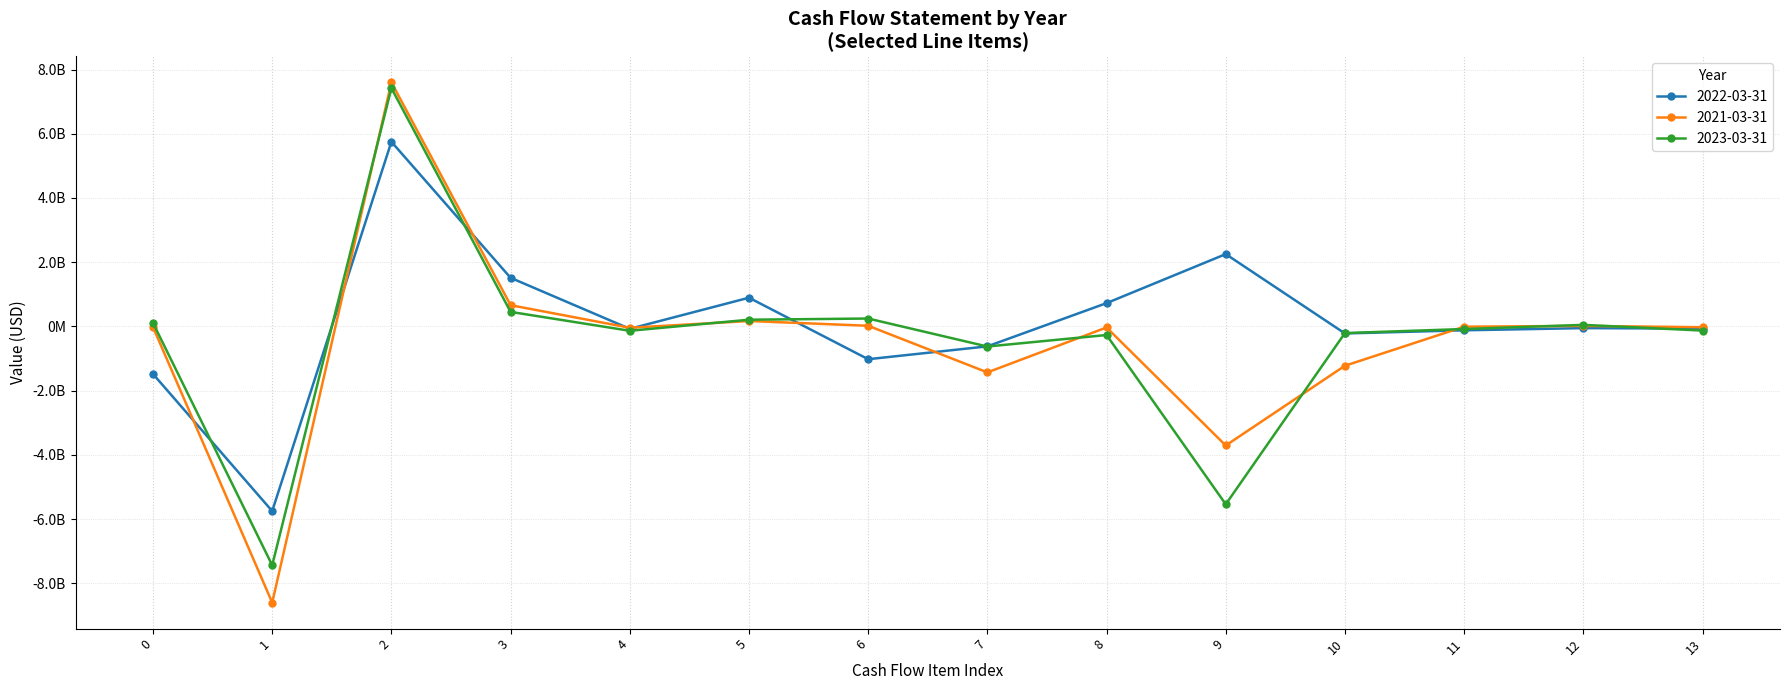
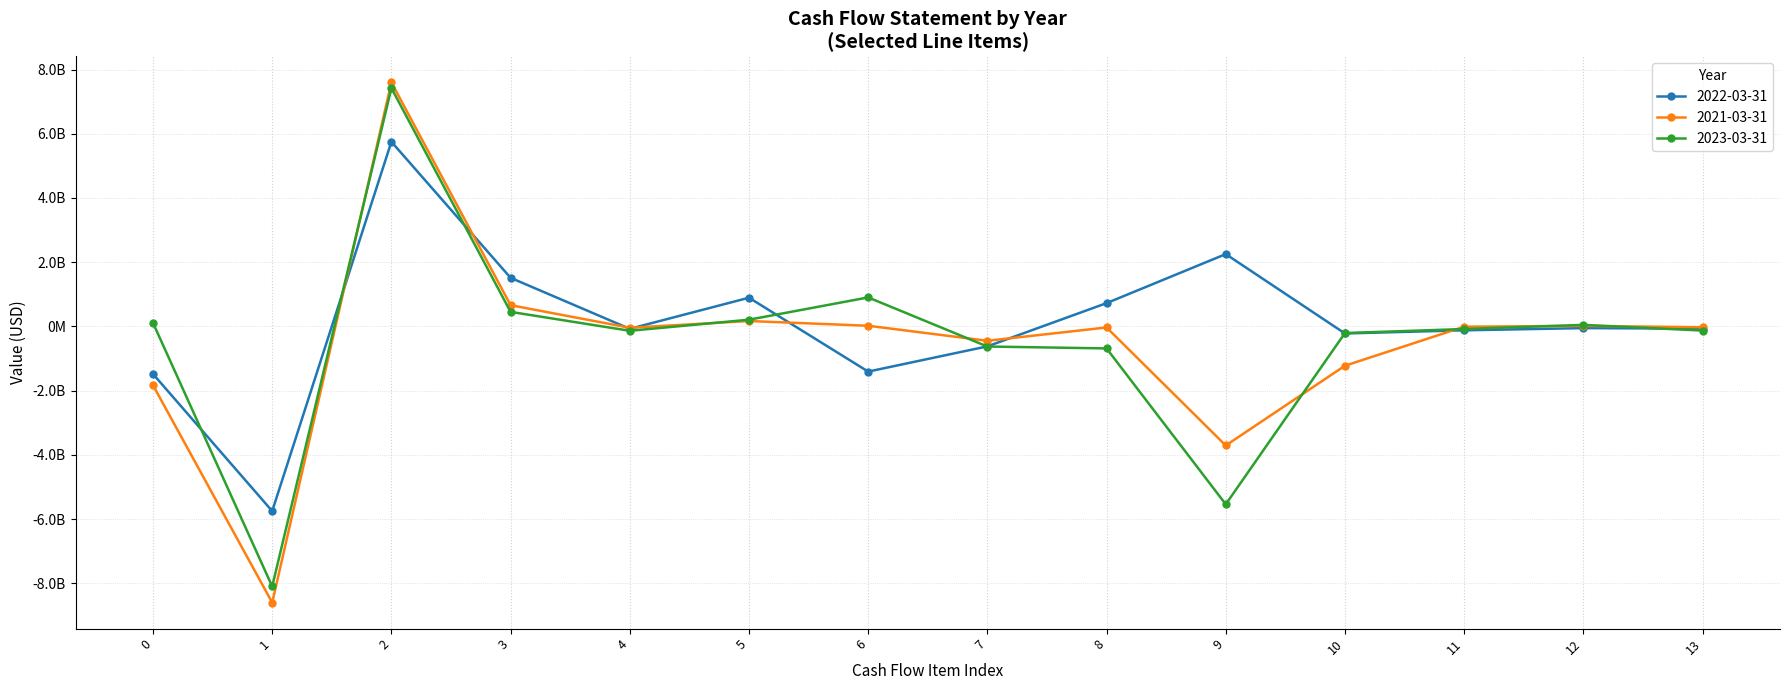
  {
    "2022-03-31": {
      "0": -1500000000,
      "1": -5800000000,
      "2": 5800000000,
      "3": 1500000000,
      "5": 900000000,
-     "6": -1000000000,
+     "6": -1400000000,
      "8": 700000000,
      "9": 2300000000
    },
    "2021-03-31": {
-     "0": 0,
+     "0": -1800000000,
      "1": -8600000000,
      "2": 7600000000,
      "3": 700000000,
      "6": 0,
-     "7": -1400000000,
+     "7": -400000000,
      "8": 0,
      "9": -3700000000,
      "10": -1200000000
    },
    "2023-03-31": {
      "0": 100000000,
-     "1": -7400000000,
+     "1": -8100000000,
      "2": 7400000000,
      "3": 500000000,
-     "6": 200000000,
-     "8": -300000000,
+     "6": 900000000,
+     "8": -700000000,
      "9": -5500000000
    }
  }
